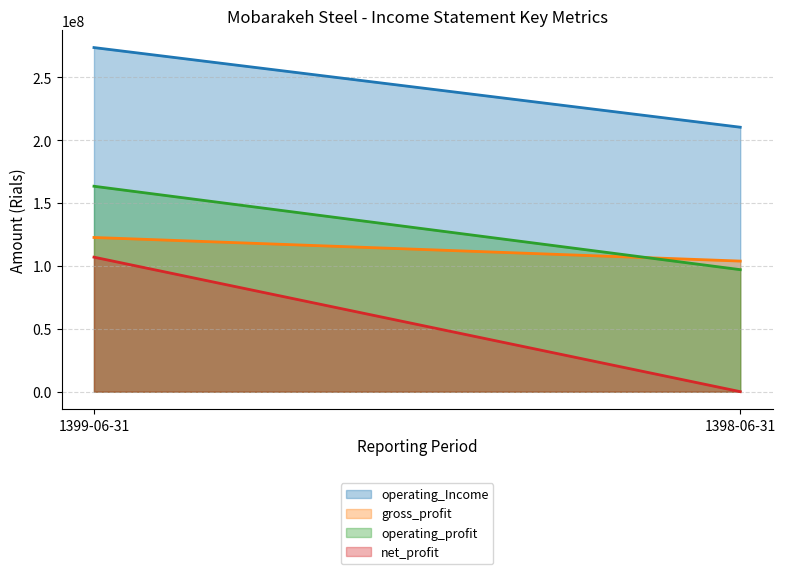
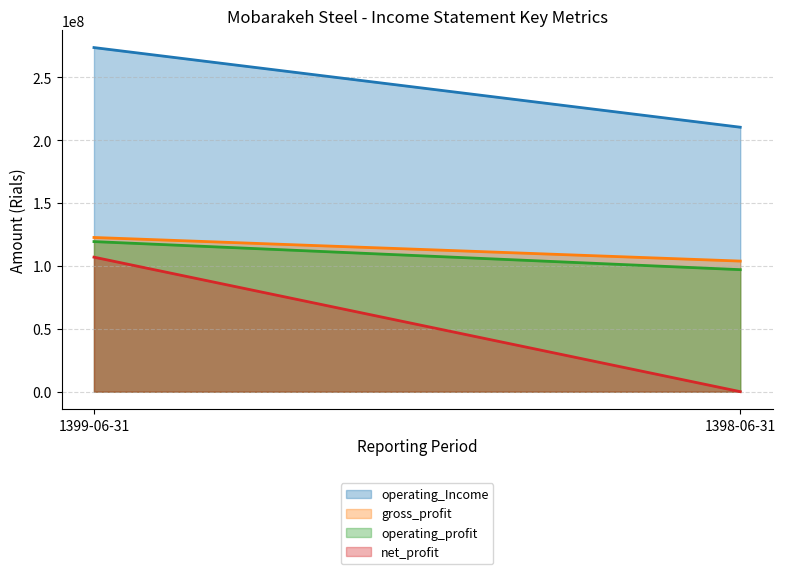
  {
    "operating_Income": {
      "1399-06-31": 274000000,
      "1398-06-31": 210000000
    },
    "operating_profit": {
-     "1399-06-31": 163000000,
+     "1399-06-31": 119000000,
      "1398-06-31": 97000000
    }
  }
